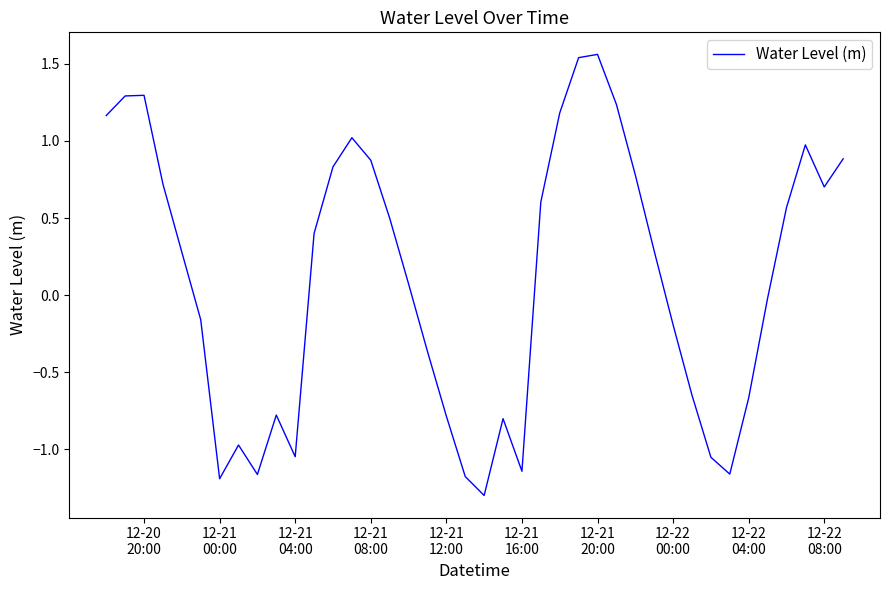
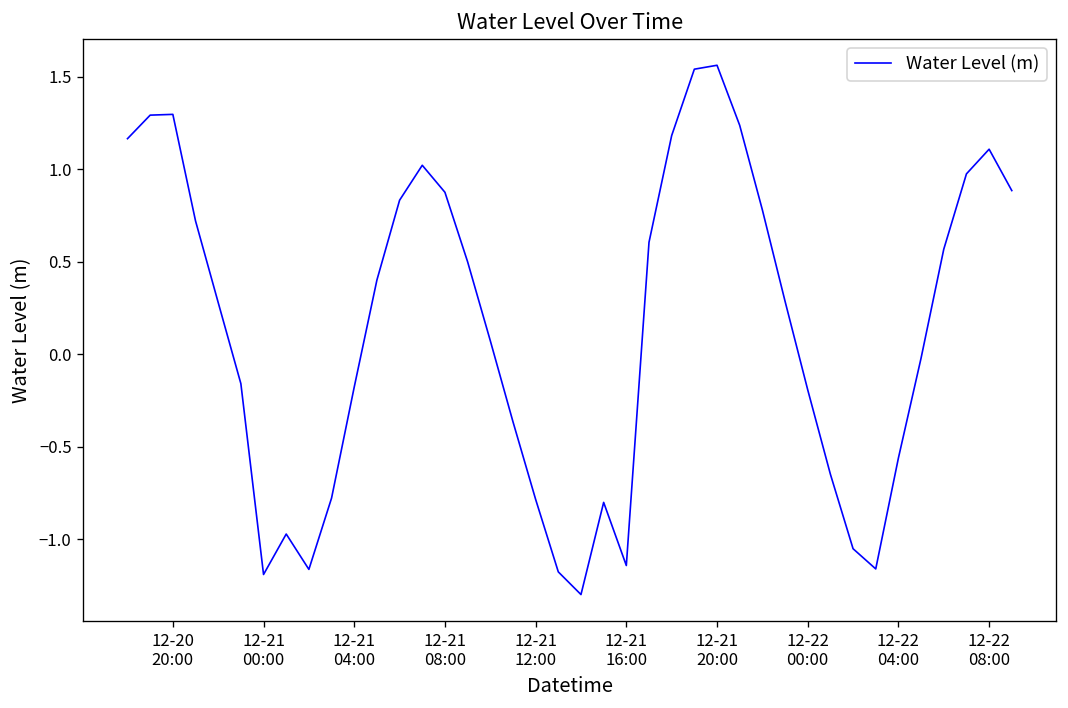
  {
    "12-20 20:00": 1.30,
    "12-21 00:00": -1.19,
-   "12-21 04:00": -1.05,
+   "12-21 04:00": -0.18,
    "12-21 08:00": 0.87,
    "12-21 12:00": -0.78,
    "12-21 16:00": -1.14,
    "12-21 20:00": 1.56,
    "12-22 00:00": -0.19,
-   "12-22 04:00": -0.67,
-   "12-22 08:00": 0.70
+   "12-22 04:00": -0.56,
+   "12-22 08:00": 1.11
  }
